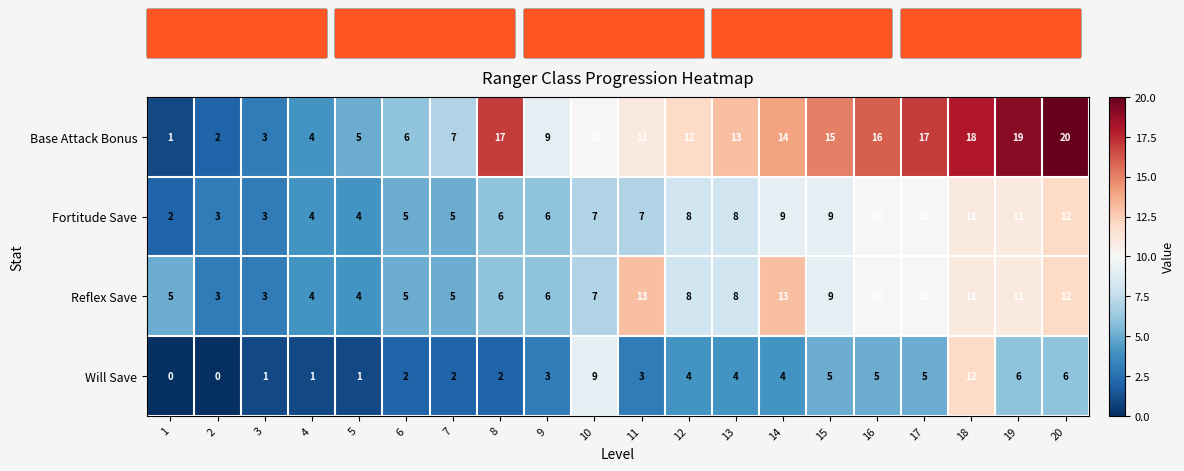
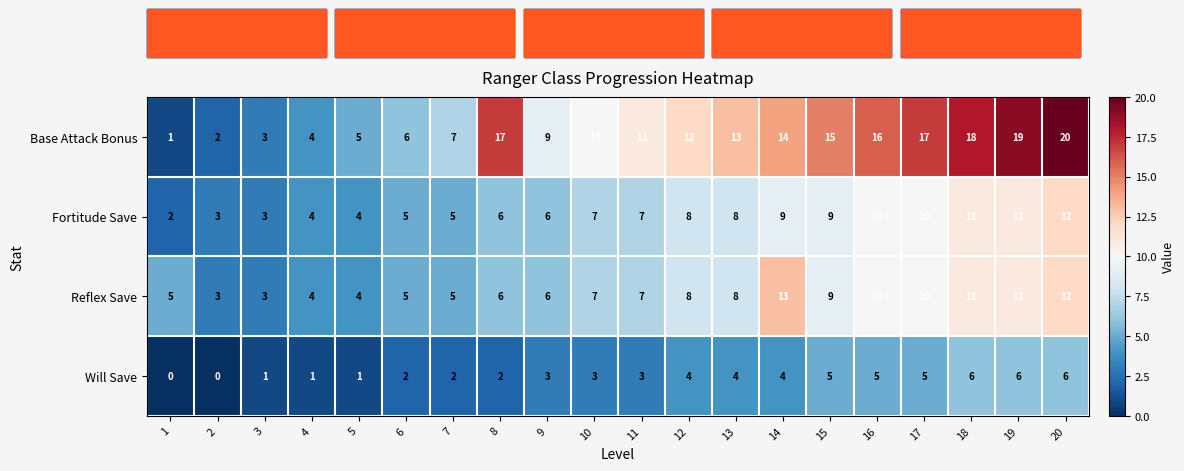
  {
    "Base Attack Bonus": {
      "1": 1,
      "2": 2,
      "3": 3,
      "4": 4,
      "5": 5,
      "6": 6,
      "7": 7,
      "8": 17,
      "9": 9,
      "12": 12,
      "13": 13,
      "14": 14,
      "15": 15,
      "16": 16,
      "17": 17,
      "18": 18,
      "19": 19,
      "20": 20
    },
    "Fortitude Save": {
      "1": 2,
      "2": 3,
      "3": 3,
      "4": 4,
      "5": 4,
      "6": 5,
      "7": 5,
      "8": 6,
      "9": 6,
      "10": 7,
      "11": 7,
      "12": 8,
      "13": 8,
      "14": 9,
      "15": 9,
      "20": 12
    },
    "Reflex Save": {
      "1": 5,
      "2": 3,
      "3": 3,
      "4": 4,
      "5": 4,
      "6": 5,
      "7": 5,
      "8": 6,
      "9": 6,
      "10": 7,
-     "11": 13,
+     "11": 7,
      "12": 8,
      "13": 8,
      "14": 13,
      "15": 9,
      "20": 12
    },
    "Will Save": {
      "1": 0,
      "2": 0,
      "3": 1,
      "4": 1,
      "5": 1,
      "6": 2,
      "7": 2,
      "8": 2,
      "9": 3,
-     "10": 9,
+     "10": 3,
      "11": 3,
      "12": 4,
      "13": 4,
      "14": 4,
      "15": 5,
      "16": 5,
      "17": 5,
-     "18": 12,
+     "18": 6,
      "19": 6,
      "20": 6
    }
  }
